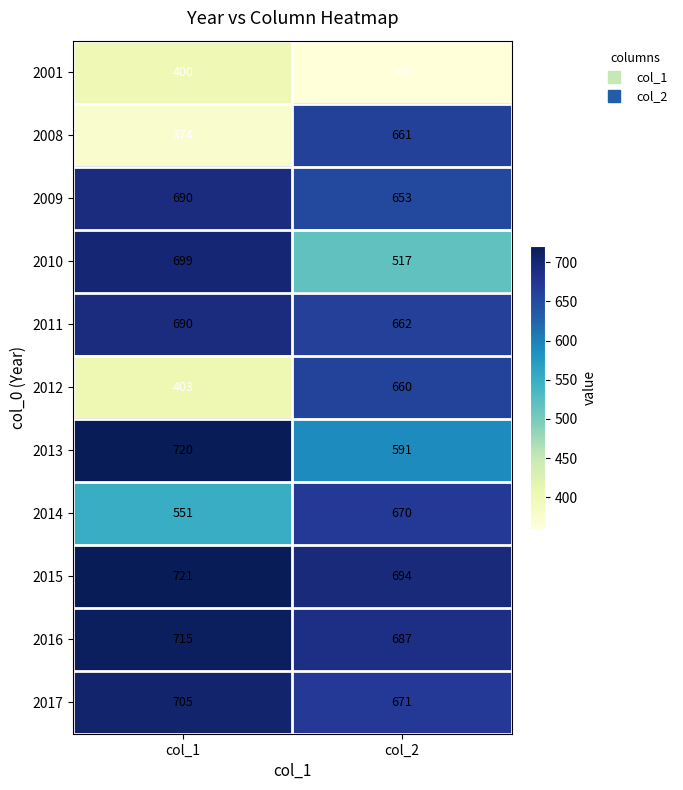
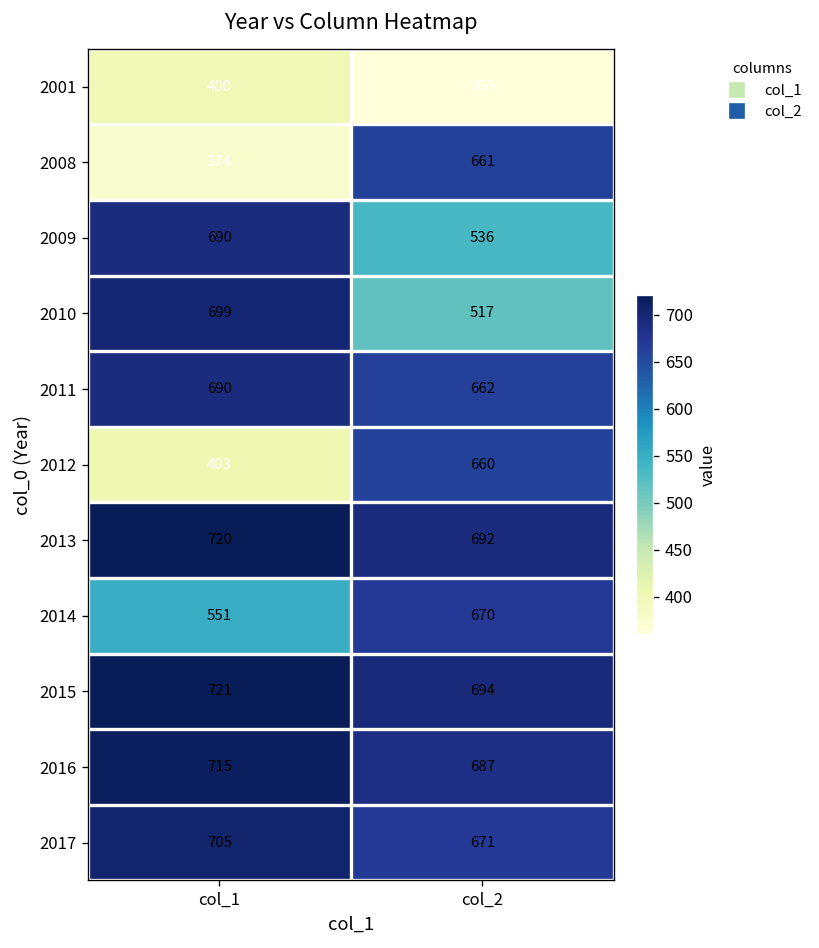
  {
    "2001": {
      "col_1": 400
    },
    "2008": {
      "col_1": 374,
      "col_2": 661
    },
    "2009": {
      "col_1": 690,
-     "col_2": 653
+     "col_2": 536
    },
    "2010": {
      "col_1": 699,
      "col_2": 517
    },
    "2011": {
      "col_1": 690,
      "col_2": 662
    },
    "2012": {
      "col_1": 403,
      "col_2": 660
    },
    "2013": {
      "col_1": 720,
-     "col_2": 591
+     "col_2": 692
    },
    "2014": {
      "col_1": 551,
      "col_2": 670
    },
    "2015": {
      "col_1": 721,
      "col_2": 694
    },
    "2016": {
      "col_1": 715,
      "col_2": 687
    },
    "2017": {
      "col_1": 705,
      "col_2": 671
    }
  }
